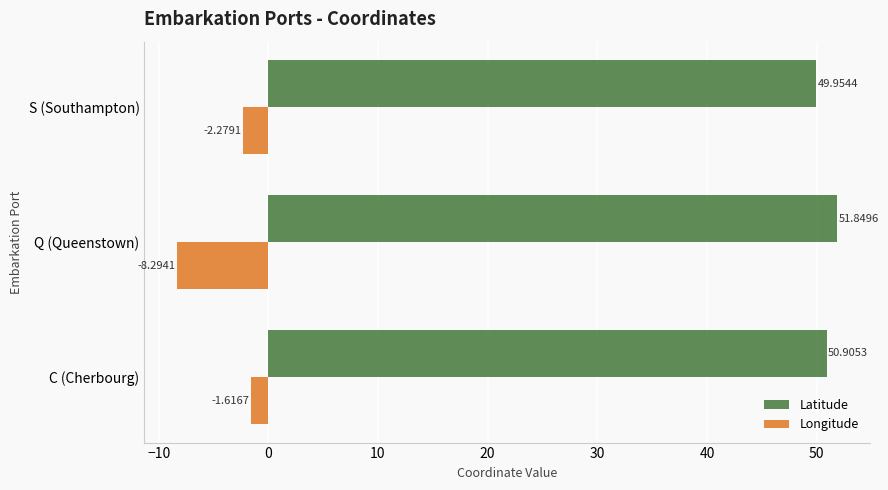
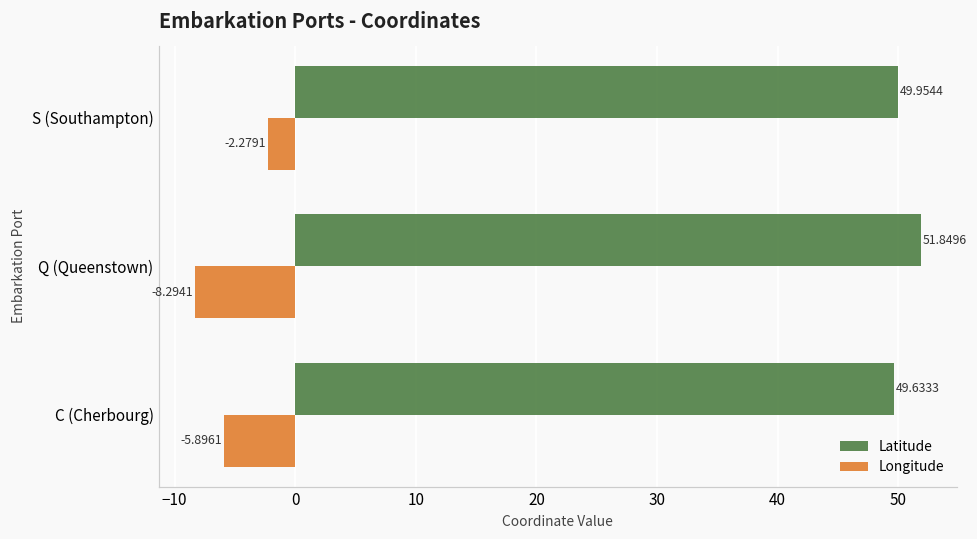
  {
    "Latitude": {
      "S (Southampton)": 49.9544,
      "Q (Queenstown)": 51.8496,
-     "C (Cherbourg)": 50.9053
+     "C (Cherbourg)": 49.6333
    },
    "Longitude": {
      "S (Southampton)": -2.2791,
      "Q (Queenstown)": -8.2941,
-     "C (Cherbourg)": -1.6167
+     "C (Cherbourg)": -5.8961
    }
  }
